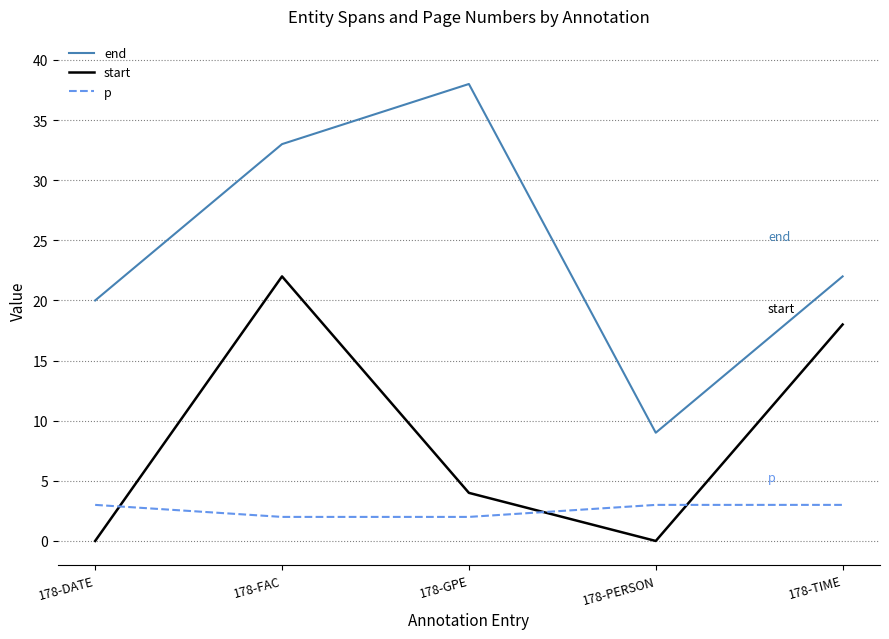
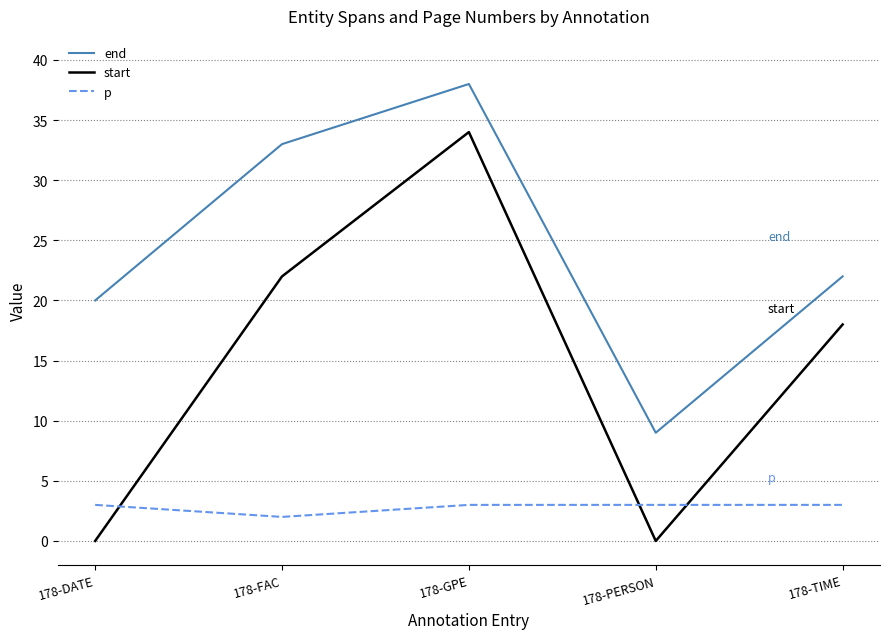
  {
    "end": {
      "178-DATE": 20,
      "178-FAC": 33,
      "178-GPE": 38,
      "178-PERSON": 9,
      "178-TIME": 22
    },
    "start": {
      "178-DATE": 0,
      "178-FAC": 22,
-     "178-GPE": 4,
+     "178-GPE": 34,
      "178-PERSON": 0,
      "178-TIME": 18
    },
    "p": {
      "178-DATE": 3,
      "178-FAC": 2,
-     "178-GPE": 2,
+     "178-GPE": 3,
      "178-PERSON": 3,
      "178-TIME": 3
    }
  }
